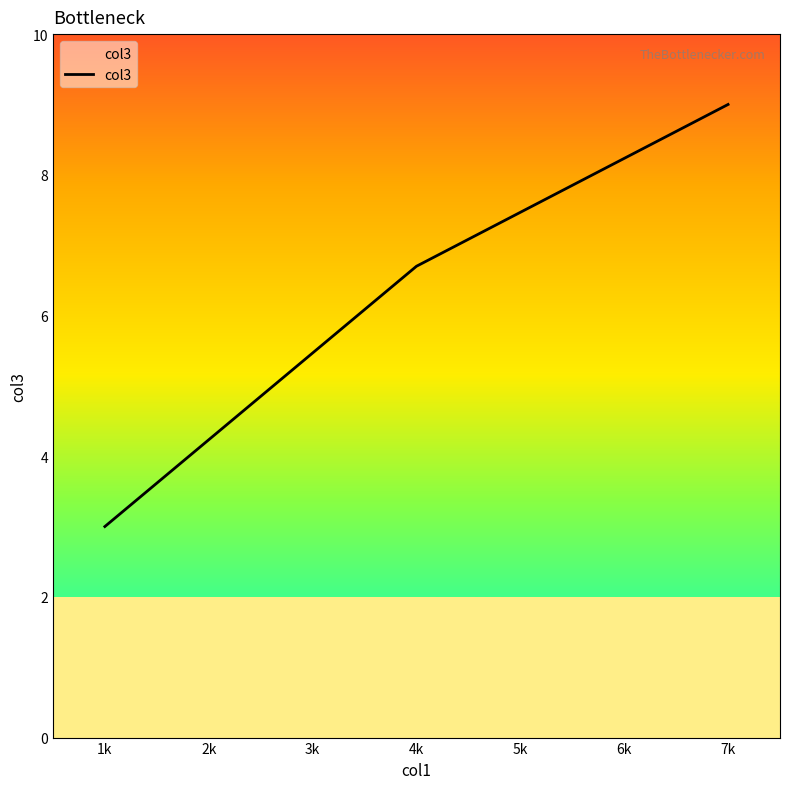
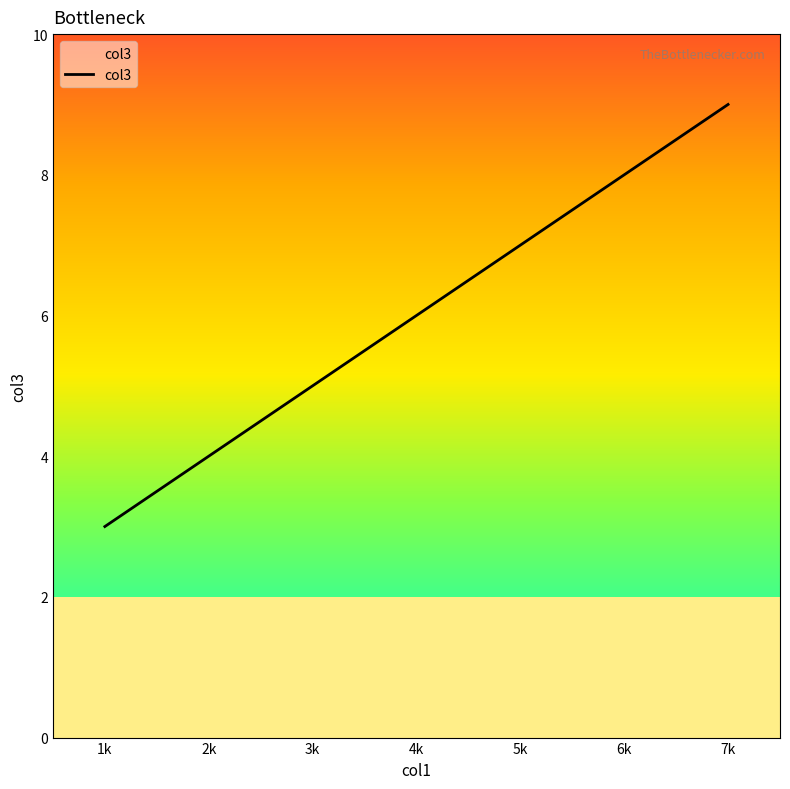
  {
    "1k": 3.0,
-   "4k": 6.7,
+   "4k": 6.0,
    "7k": 9.0
  }
